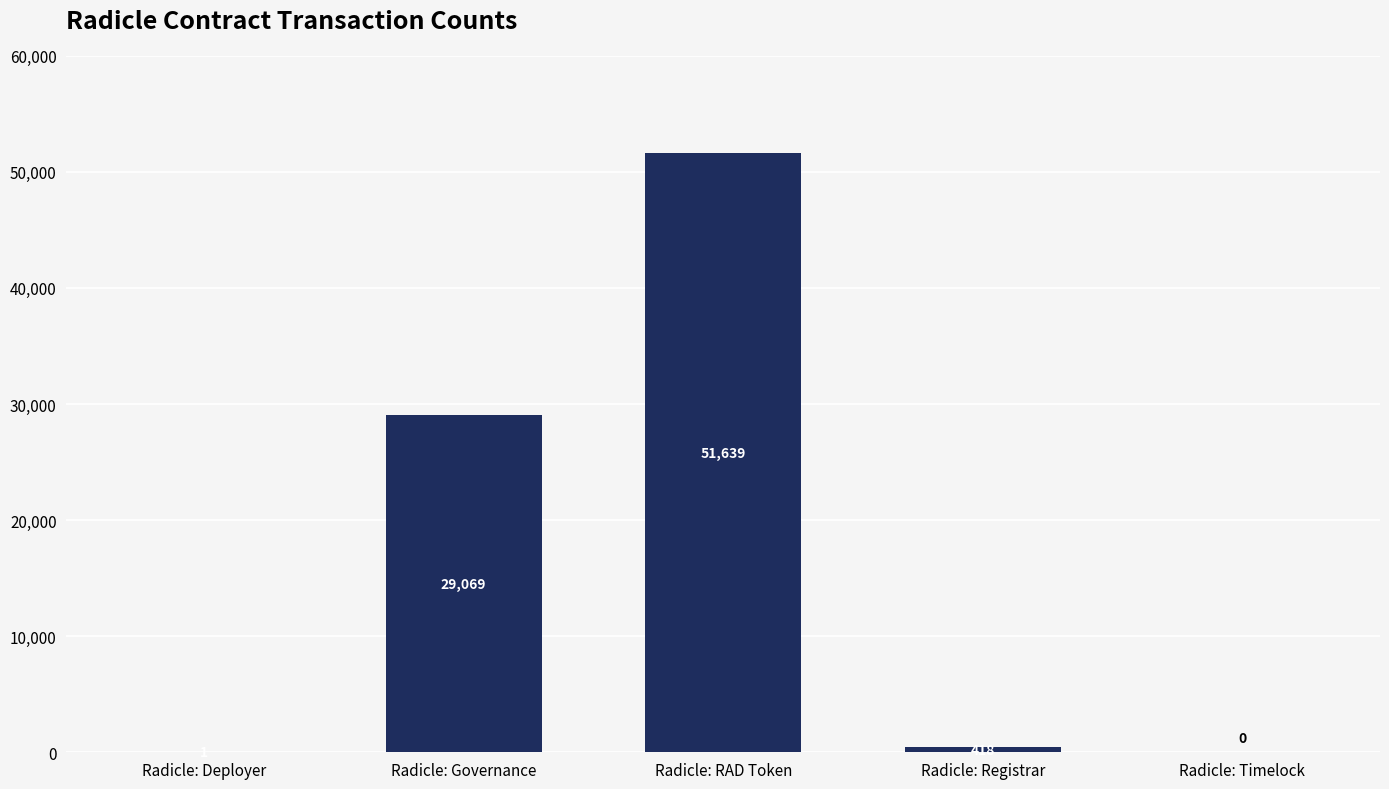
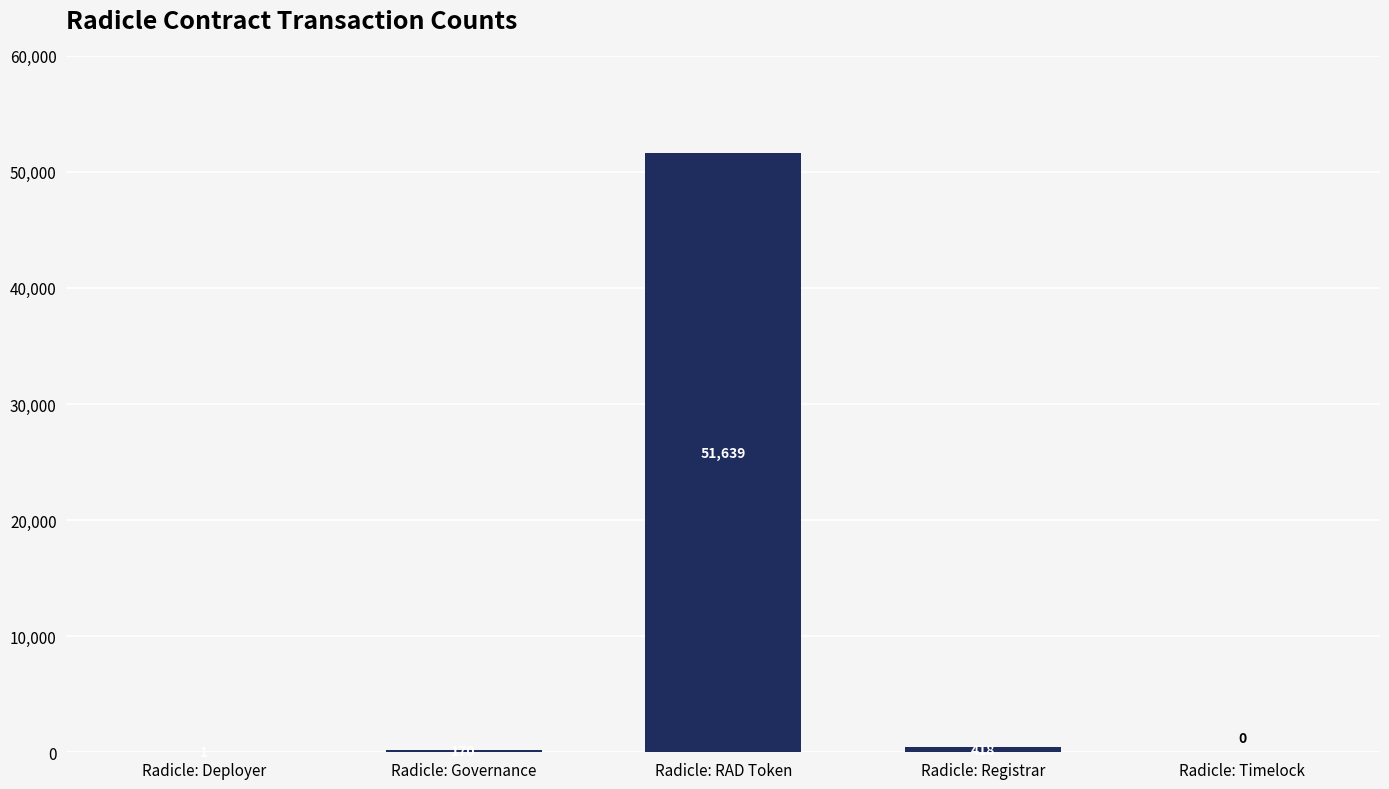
  {
-   "Radicle: Governance": "29,100",
+   "Radicle: Governance": "200",
    "Radicle: Registrar": "400"
  }
